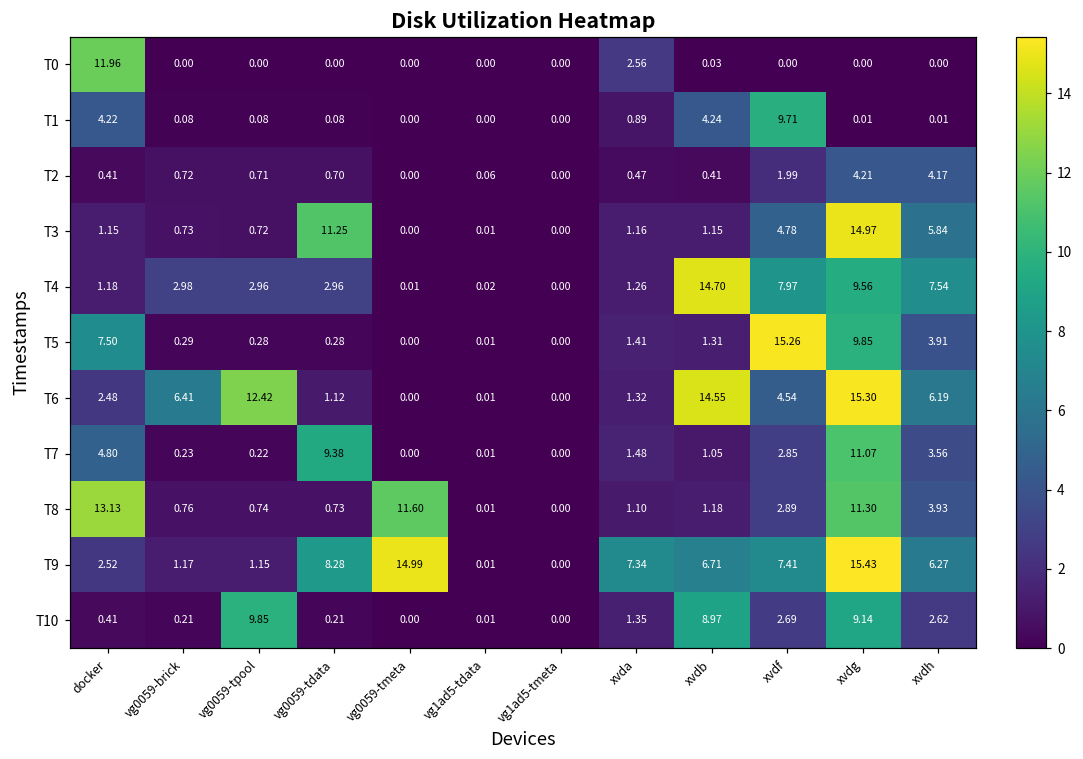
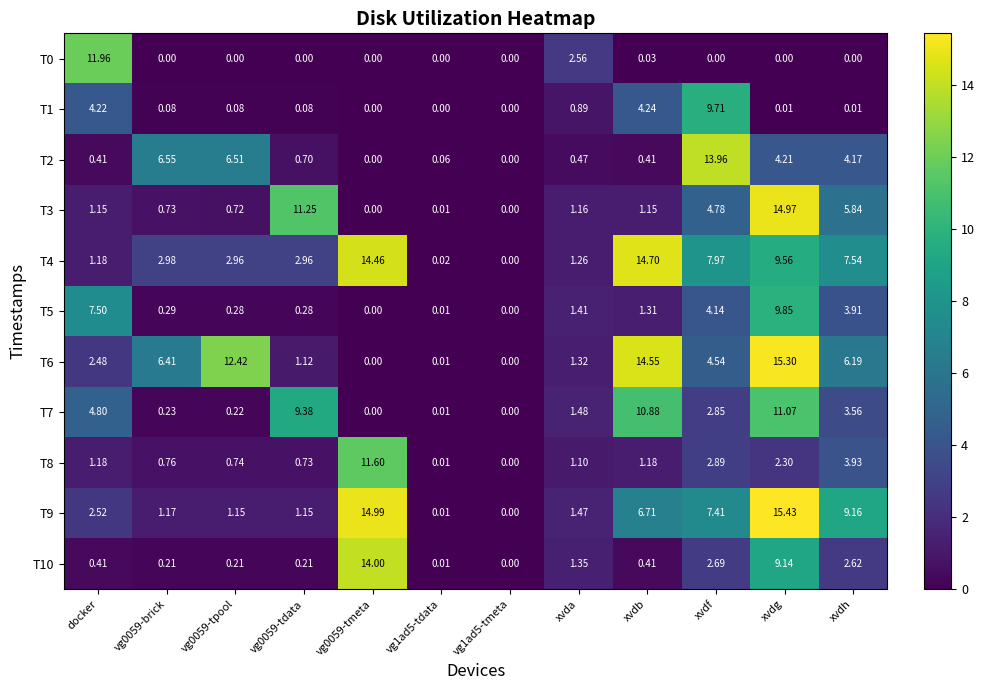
  {
    "T0": {
      "docker": 11.96,
      "vg0059-brick": 0.00,
      "vg0059-tpool": 0.00,
      "vg0059-tdata": 0.00,
      "vg0059-tmeta": 0.00,
      "vg1ad5-tdata": 0.00,
      "vg1ad5-tmeta": 0.00,
      "xvda": 2.56,
      "xvdb": 0.03,
      "xvdf": 0.00,
      "xvdg": 0.00,
      "xvdh": 0.00
    },
    "T1": {
      "docker": 4.22,
      "vg0059-brick": 0.08,
      "vg0059-tpool": 0.08,
      "vg0059-tdata": 0.08,
      "vg0059-tmeta": 0.00,
      "vg1ad5-tdata": 0.00,
      "vg1ad5-tmeta": 0.00,
      "xvda": 0.89,
      "xvdb": 4.24,
      "xvdf": 9.71,
      "xvdg": 0.01,
      "xvdh": 0.01
    },
    "T2": {
      "docker": 0.41,
-     "vg0059-brick": 0.72,
-     "vg0059-tpool": 0.71,
+     "vg0059-brick": 6.55,
+     "vg0059-tpool": 6.51,
      "vg0059-tdata": 0.70,
      "vg0059-tmeta": 0.00,
      "vg1ad5-tdata": 0.06,
      "vg1ad5-tmeta": 0.00,
      "xvda": 0.47,
      "xvdb": 0.41,
-     "xvdf": 1.99,
+     "xvdf": 13.96,
      "xvdg": 4.21,
      "xvdh": 4.17
    },
    "T3": {
      "docker": 1.15,
      "vg0059-brick": 0.73,
      "vg0059-tpool": 0.72,
      "vg0059-tdata": 11.25,
      "vg0059-tmeta": 0.00,
      "vg1ad5-tdata": 0.01,
      "vg1ad5-tmeta": 0.00,
      "xvda": 1.16,
      "xvdb": 1.15,
      "xvdf": 4.78,
      "xvdg": 14.97,
      "xvdh": 5.84
    },
    "T4": {
      "docker": 1.18,
      "vg0059-brick": 2.98,
      "vg0059-tpool": 2.96,
      "vg0059-tdata": 2.96,
-     "vg0059-tmeta": 0.01,
+     "vg0059-tmeta": 14.46,
      "vg1ad5-tdata": 0.02,
      "vg1ad5-tmeta": 0.00,
      "xvda": 1.26,
      "xvdb": 14.70,
      "xvdf": 7.97,
      "xvdg": 9.56,
      "xvdh": 7.54
    },
    "T5": {
      "docker": 7.50,
      "vg0059-brick": 0.29,
      "vg0059-tpool": 0.28,
      "vg0059-tdata": 0.28,
      "vg0059-tmeta": 0.00,
      "vg1ad5-tdata": 0.01,
      "vg1ad5-tmeta": 0.00,
      "xvda": 1.41,
      "xvdb": 1.31,
-     "xvdf": 15.26,
+     "xvdf": 4.14,
      "xvdg": 9.85,
      "xvdh": 3.91
    },
    "T6": {
      "docker": 2.48,
      "vg0059-brick": 6.41,
      "vg0059-tpool": 12.42,
      "vg0059-tdata": 1.12,
      "vg0059-tmeta": 0.00,
      "vg1ad5-tdata": 0.01,
      "vg1ad5-tmeta": 0.00,
      "xvda": 1.32,
      "xvdb": 14.55,
      "xvdf": 4.54,
      "xvdg": 15.30,
      "xvdh": 6.19
    },
    "T7": {
      "docker": 4.80,
      "vg0059-brick": 0.23,
      "vg0059-tpool": 0.22,
      "vg0059-tdata": 9.38,
      "vg0059-tmeta": 0.00,
      "vg1ad5-tdata": 0.01,
      "vg1ad5-tmeta": 0.00,
      "xvda": 1.48,
-     "xvdb": 1.05,
+     "xvdb": 10.88,
      "xvdf": 2.85,
      "xvdg": 11.07,
      "xvdh": 3.56
    },
    "T8": {
-     "docker": 13.13,
+     "docker": 1.18,
      "vg0059-brick": 0.76,
      "vg0059-tpool": 0.74,
      "vg0059-tdata": 0.73,
      "vg0059-tmeta": 11.60,
      "vg1ad5-tdata": 0.01,
      "vg1ad5-tmeta": 0.00,
      "xvda": 1.10,
      "xvdb": 1.18,
      "xvdf": 2.89,
-     "xvdg": 11.30,
+     "xvdg": 2.30,
      "xvdh": 3.93
    },
    "T9": {
      "docker": 2.52,
      "vg0059-brick": 1.17,
      "vg0059-tpool": 1.15,
-     "vg0059-tdata": 8.28,
+     "vg0059-tdata": 1.15,
      "vg0059-tmeta": 14.99,
      "vg1ad5-tdata": 0.01,
      "vg1ad5-tmeta": 0.00,
-     "xvda": 7.34,
+     "xvda": 1.47,
      "xvdb": 6.71,
      "xvdf": 7.41,
      "xvdg": 15.43,
-     "xvdh": 6.27
+     "xvdh": 9.16
    },
    "T10": {
      "docker": 0.41,
      "vg0059-brick": 0.21,
-     "vg0059-tpool": 9.85,
+     "vg0059-tpool": 0.21,
      "vg0059-tdata": 0.21,
-     "vg0059-tmeta": 0.00,
+     "vg0059-tmeta": 14.00,
      "vg1ad5-tdata": 0.01,
      "vg1ad5-tmeta": 0.00,
      "xvda": 1.35,
-     "xvdb": 8.97,
+     "xvdb": 0.41,
      "xvdf": 2.69,
      "xvdg": 9.14,
      "xvdh": 2.62
    }
  }
